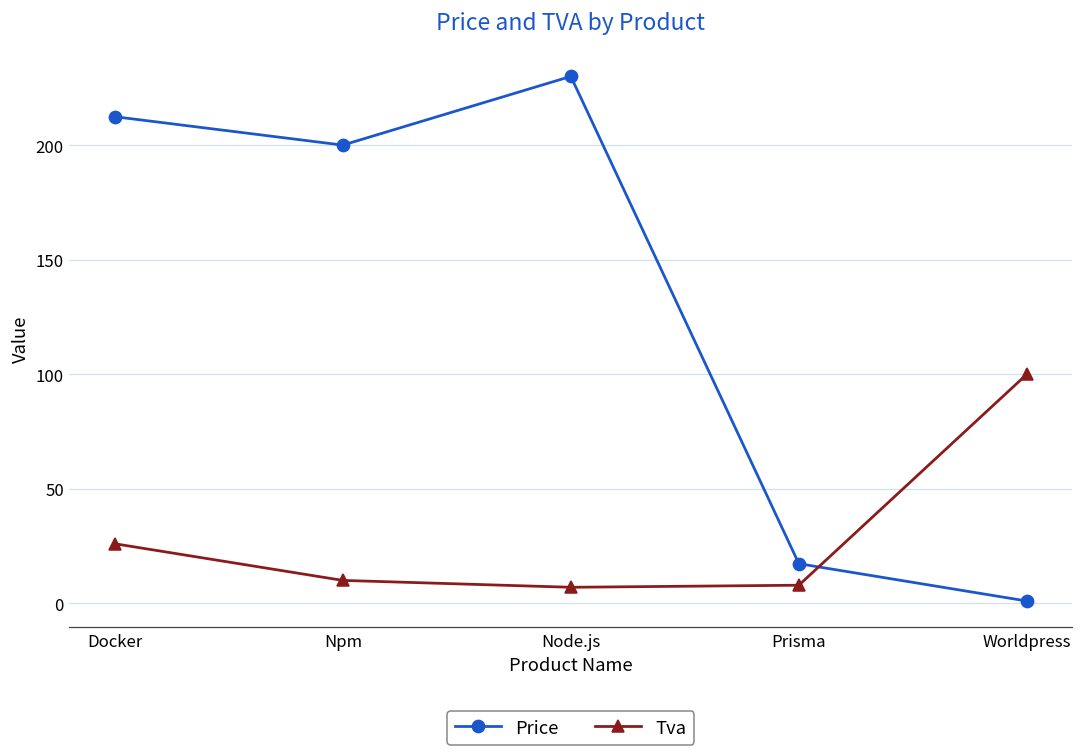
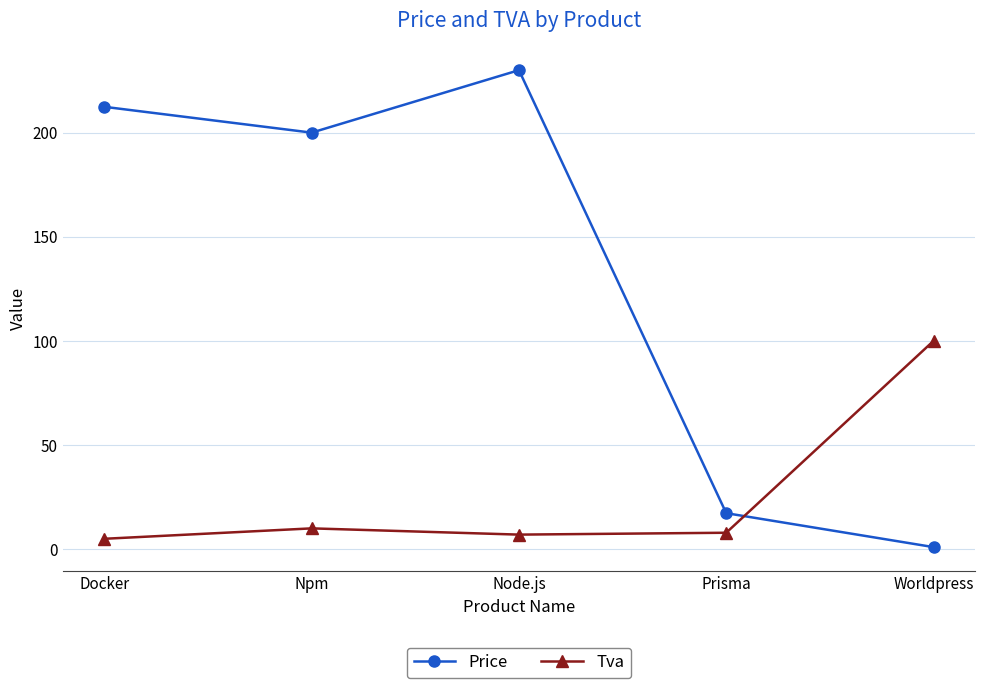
  {
    "Price": {
      "Docker": 212,
      "Npm": 200,
      "Node.js": 230,
      "Prisma": 17,
      "Worldpress": 1
    },
    "Tva": {
-     "Docker": 26,
+     "Docker": 5,
      "Npm": 10,
      "Node.js": 7,
      "Prisma": 8,
      "Worldpress": 100
    }
  }
